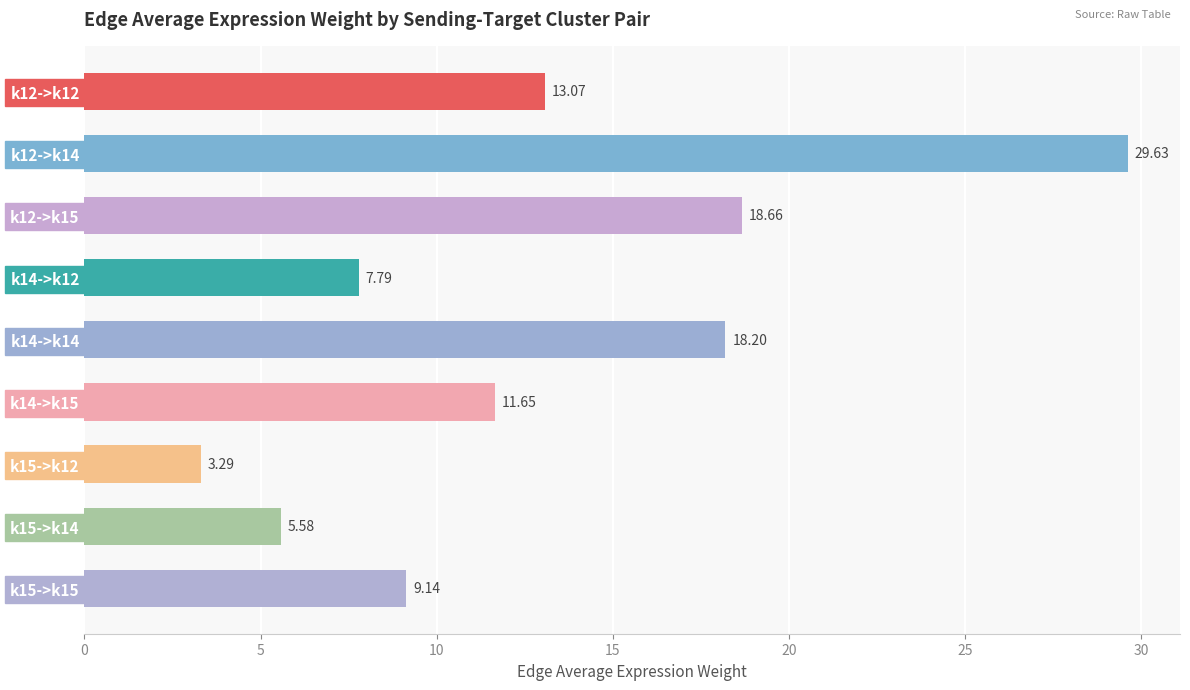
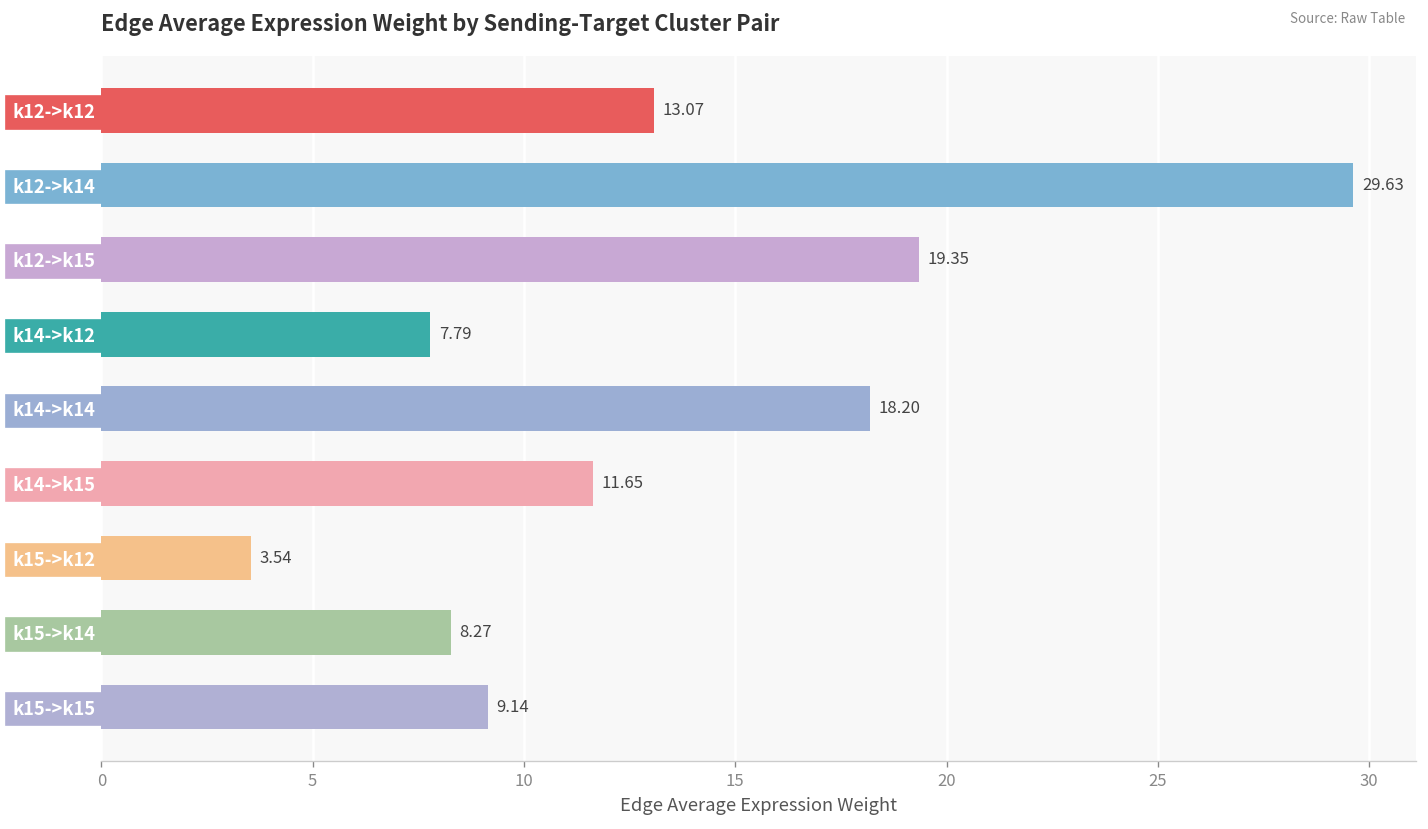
  {
    "k12->k12": 13.07,
    "k12->k14": 29.63,
-   "k12->k15": 18.66,
+   "k12->k15": 19.35,
    "k14->k12": 7.79,
    "k14->k14": 18.20,
    "k14->k15": 11.65,
-   "k15->k12": 3.29,
-   "k15->k14": 5.58,
+   "k15->k12": 3.54,
+   "k15->k14": 8.27,
    "k15->k15": 9.14
  }
